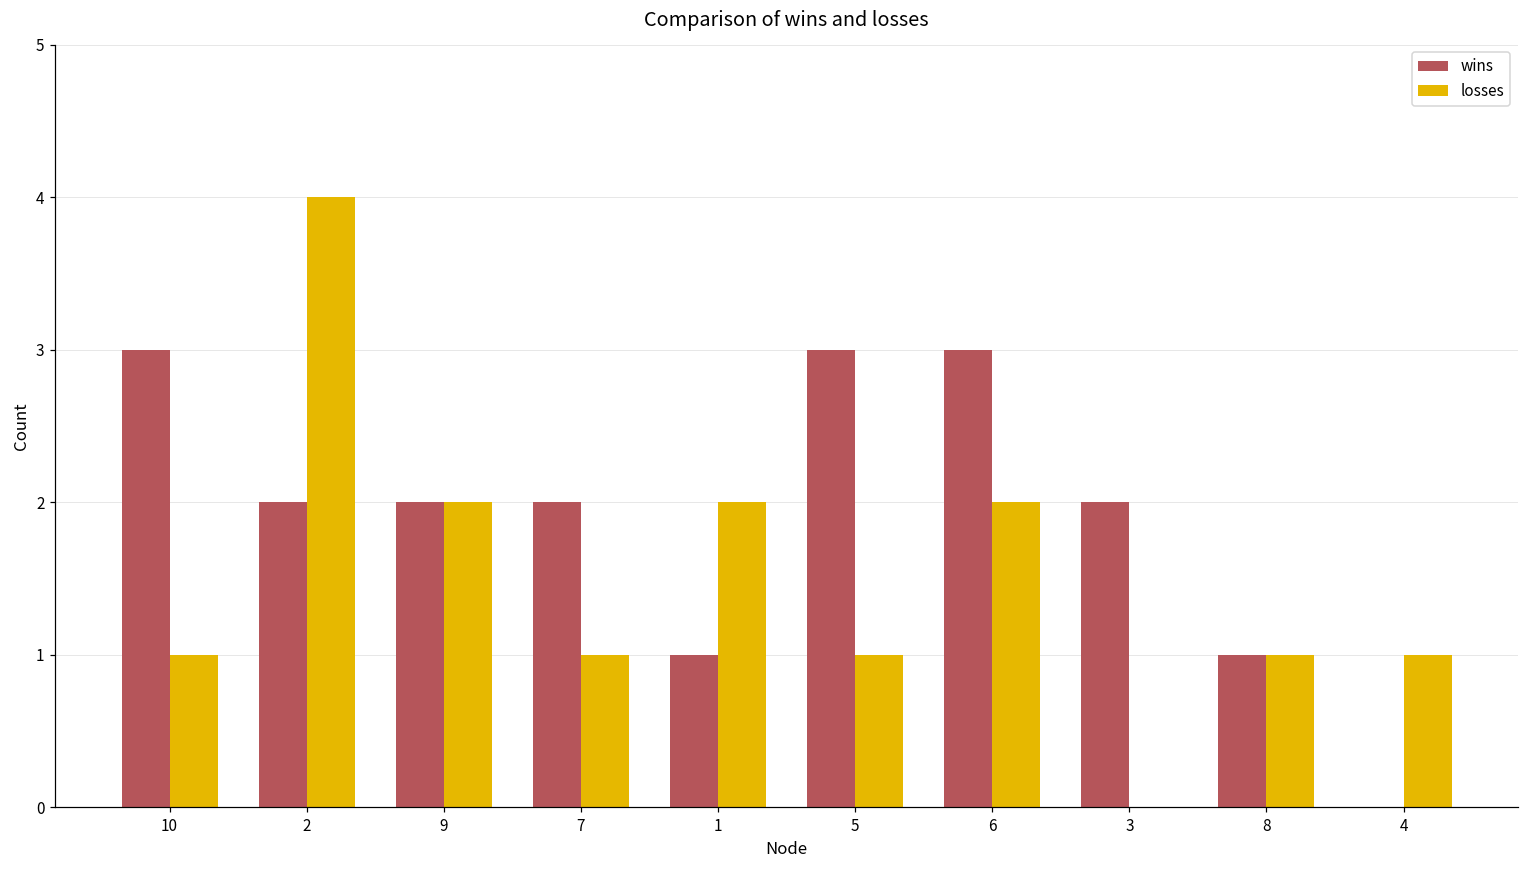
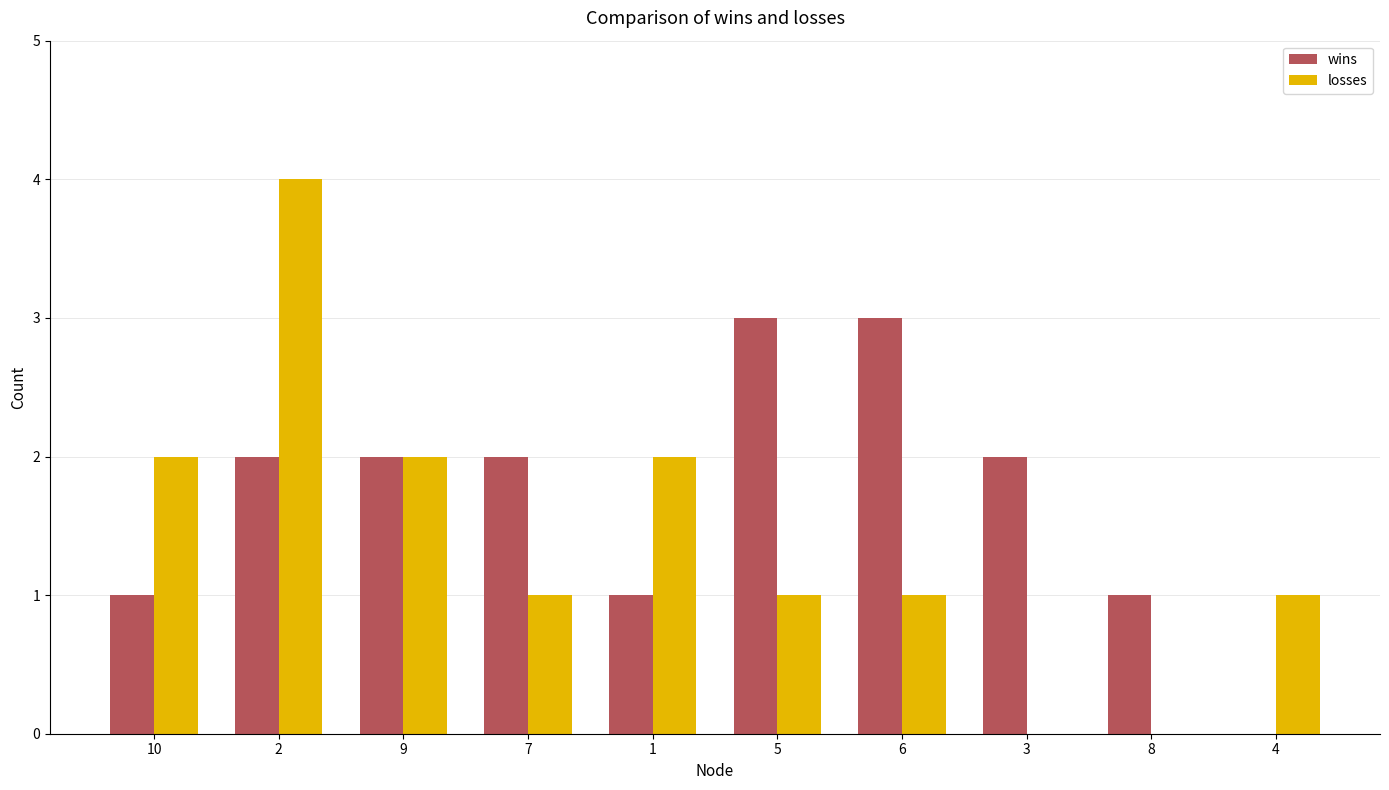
  {
    "wins": {
-     "10": 3,
+     "10": 1,
      "2": 2,
      "9": 2,
      "7": 2,
      "1": 1,
      "5": 3,
      "6": 3,
      "3": 2,
      "8": 1,
      "4": 0
    },
    "losses": {
-     "10": 1,
+     "10": 2,
      "2": 4,
      "9": 2,
      "7": 1,
      "1": 2,
      "5": 1,
-     "6": 2,
+     "6": 1,
      "3": 0,
-     "8": 1,
+     "8": 0,
      "4": 1
    }
  }
